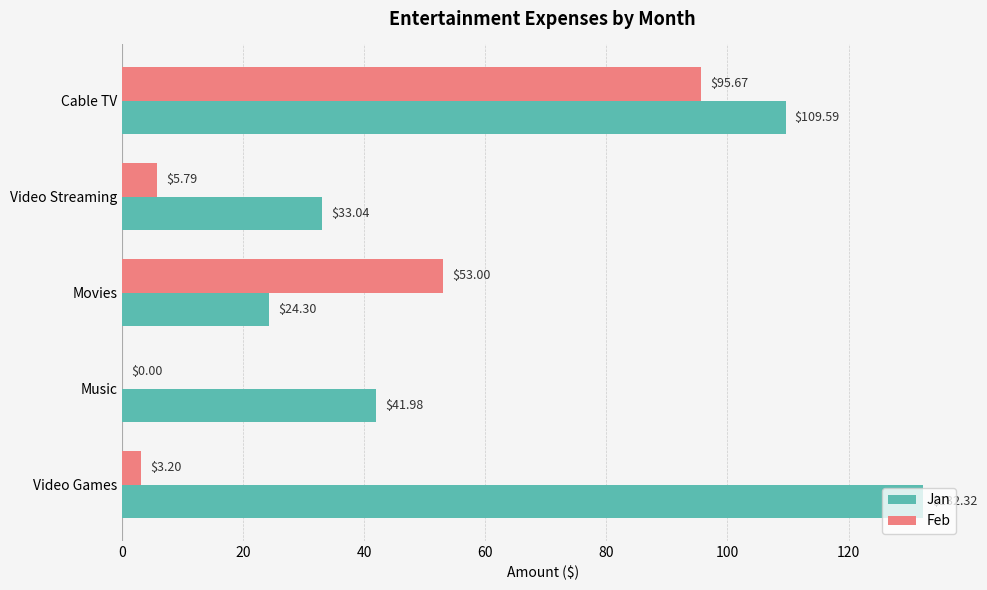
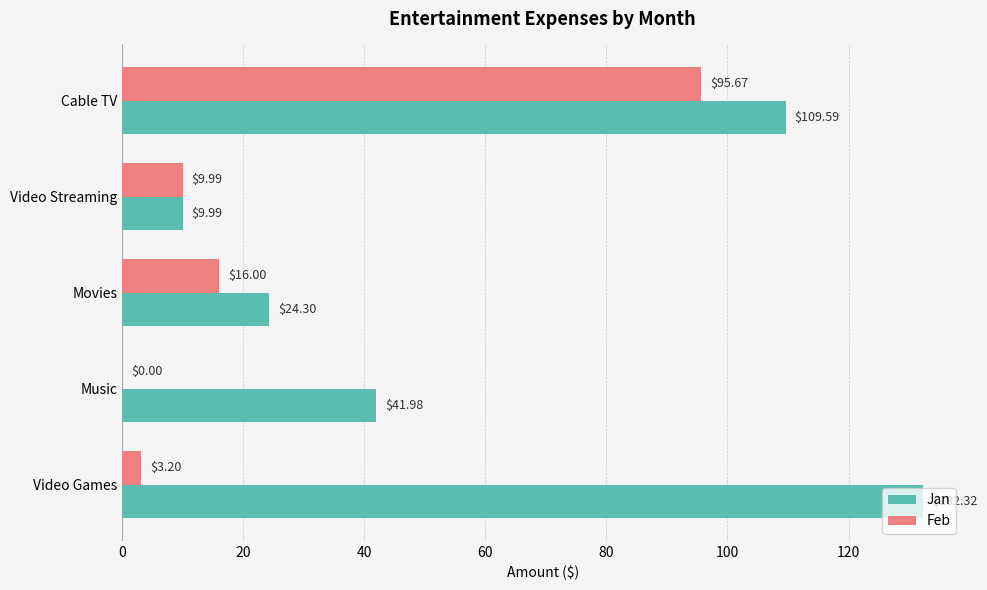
  {
    "Jan": {
      "Cable TV": "$109.59",
-     "Video Streaming": "$33.04",
+     "Video Streaming": "$9.99",
      "Movies": "$24.30",
      "Music": "$41.98"
    },
    "Feb": {
      "Cable TV": "$95.67",
-     "Video Streaming": "$5.79",
-     "Movies": "$53.00",
+     "Video Streaming": "$9.99",
+     "Movies": "$16.00",
      "Music": "$0.00",
      "Video Games": "$3.20"
    }
  }
